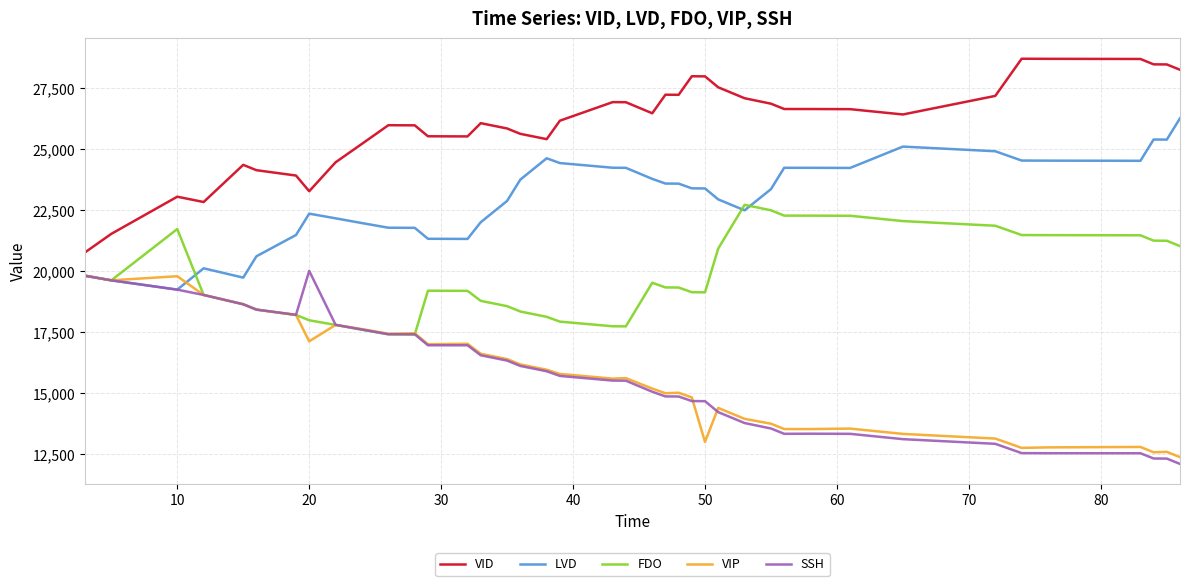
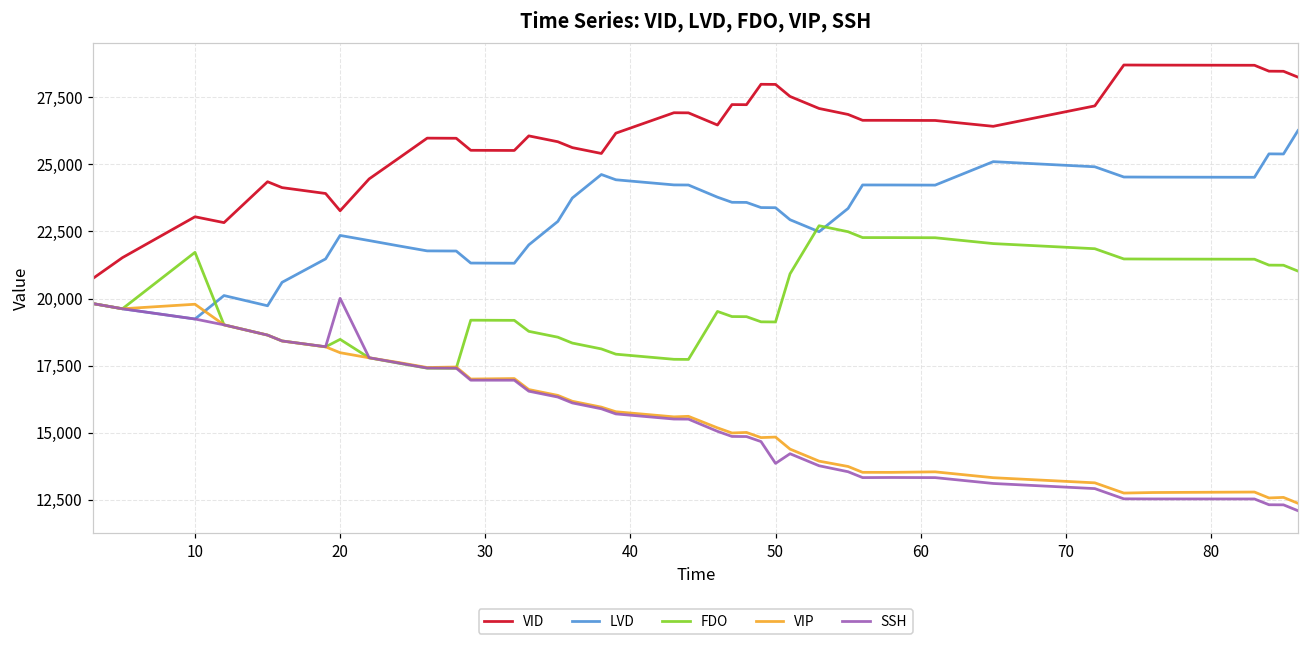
  {
    "VID": {
      "10": "23,000",
      "20": "23,300",
      "50": "28,000"
    },
    "LVD": {
      "20": "22,400",
      "50": "23,400"
    },
    "FDO": {
      "10": "21,700",
-     "20": "18,000",
+     "20": "18,500",
      "50": "19,100"
    },
    "VIP": {
      "10": "19,800",
-     "20": "17,100",
-     "50": "13,000"
+     "20": "18,000",
+     "50": "14,800"
    },
    "SSH": {
      "20": "20,000",
-     "50": "14,700"
+     "50": "13,900"
    }
  }
